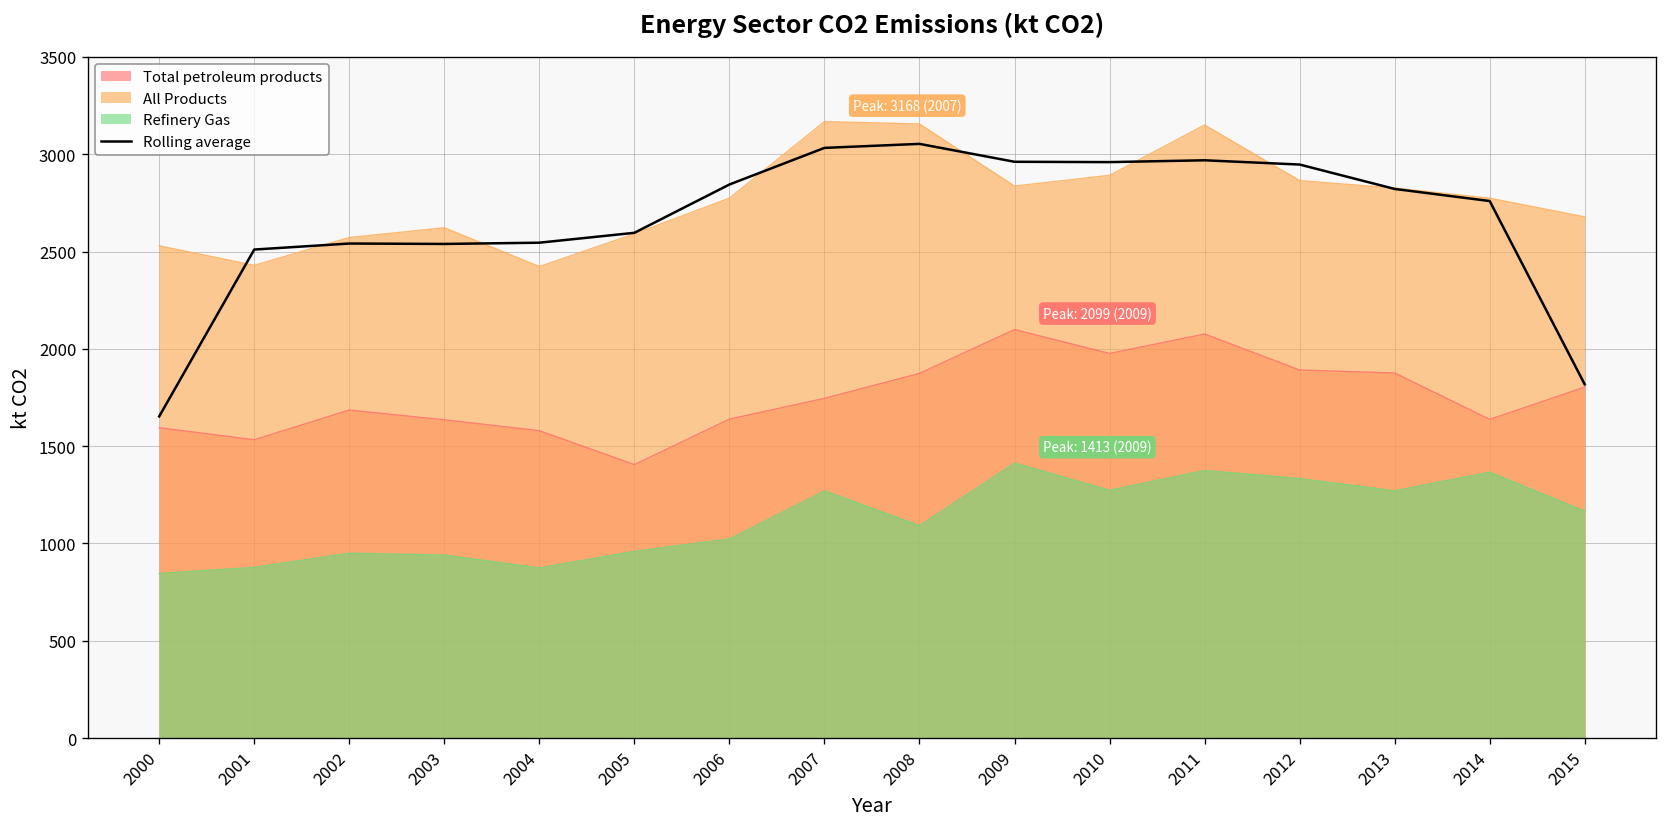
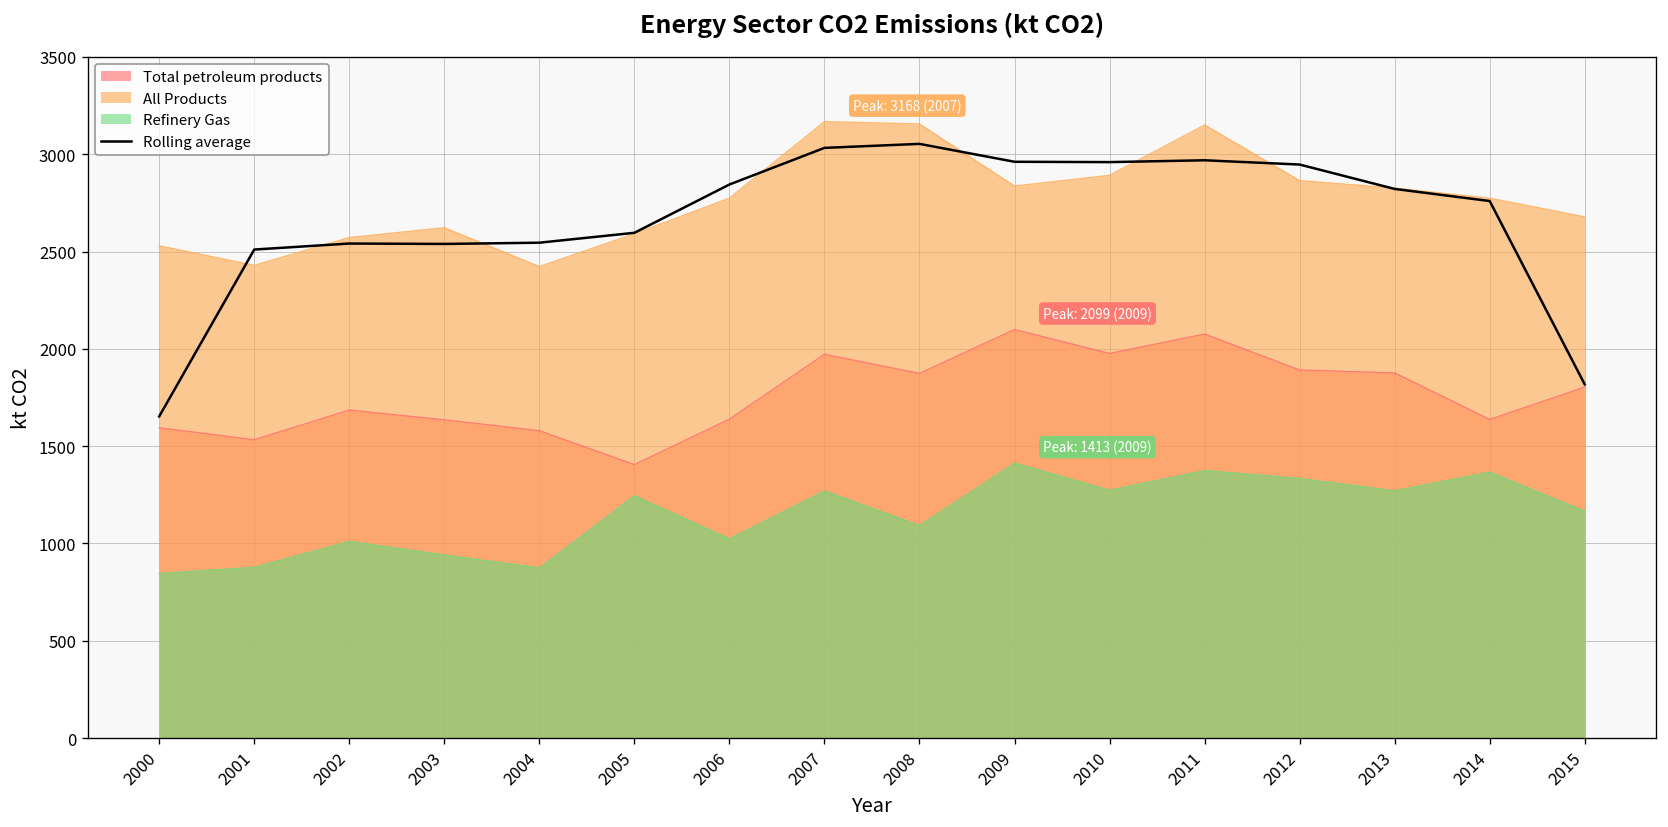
  {
    "Total petroleum products": {
      "2000": 1590,
      "2001": 1530,
      "2002": 1690,
      "2003": 1640,
      "2004": 1580,
      "2005": 1410,
      "2006": 1640,
-     "2007": 1750,
+     "2007": 1970,
      "2008": 1870,
      "2010": 1980,
      "2011": 2080,
      "2012": 1890,
      "2013": 1880,
      "2014": 1640
    },
    "All Products": {
      "2000": 2530,
      "2001": 2430,
      "2002": 2570,
      "2003": 2620,
      "2004": 2420,
      "2006": 2770,
      "2007": 3170,
      "2009": 2840,
      "2010": 2890,
      "2011": 3150,
      "2012": 2860,
      "2015": 2680
    },
    "Refinery Gas": {
      "2000": 850,
      "2001": 880,
-     "2002": 950,
+     "2002": 1010,
      "2003": 940,
      "2004": 870,
-     "2005": 960,
+     "2005": 1250,
      "2006": 1020,
      "2007": 1270,
      "2008": 1090,
      "2010": 1270,
      "2011": 1370,
      "2012": 1330,
      "2013": 1270,
      "2014": 1370,
      "2015": 1170
    },
    "Rolling average": {
      "2000": 1650,
      "2001": 2510,
      "2002": 2540,
      "2003": 2540,
      "2004": 2550,
      "2006": 2840,
      "2007": 3030,
      "2008": 3050,
      "2009": 2960,
      "2010": 2960,
      "2011": 2970,
      "2012": 2950
    }
  }
